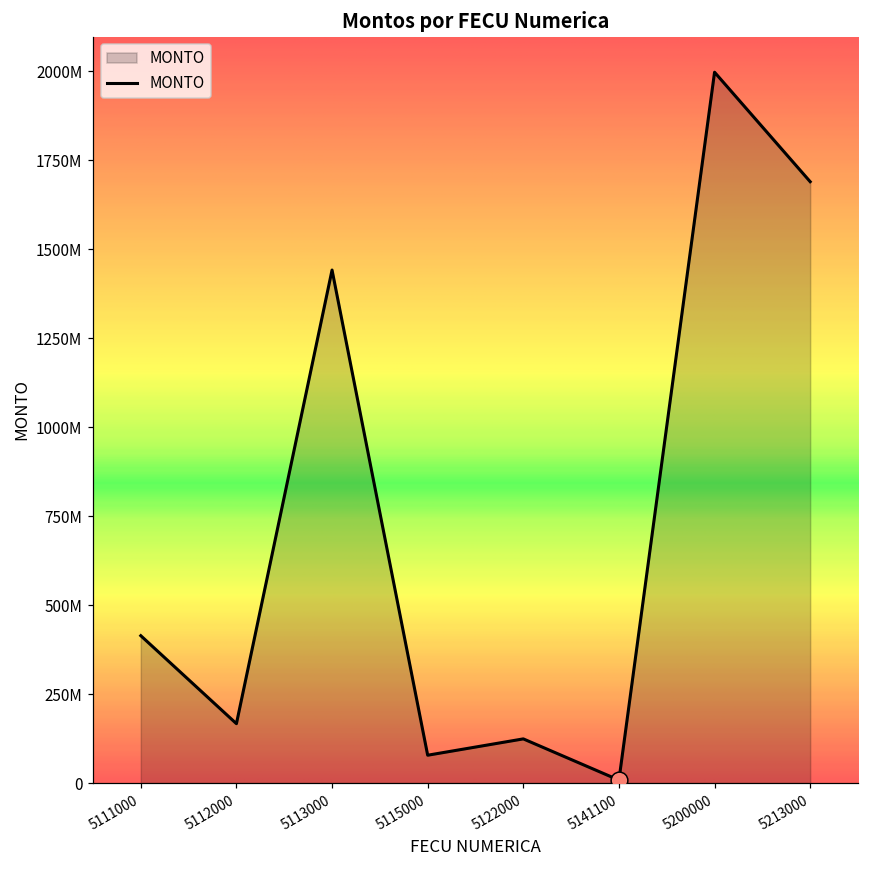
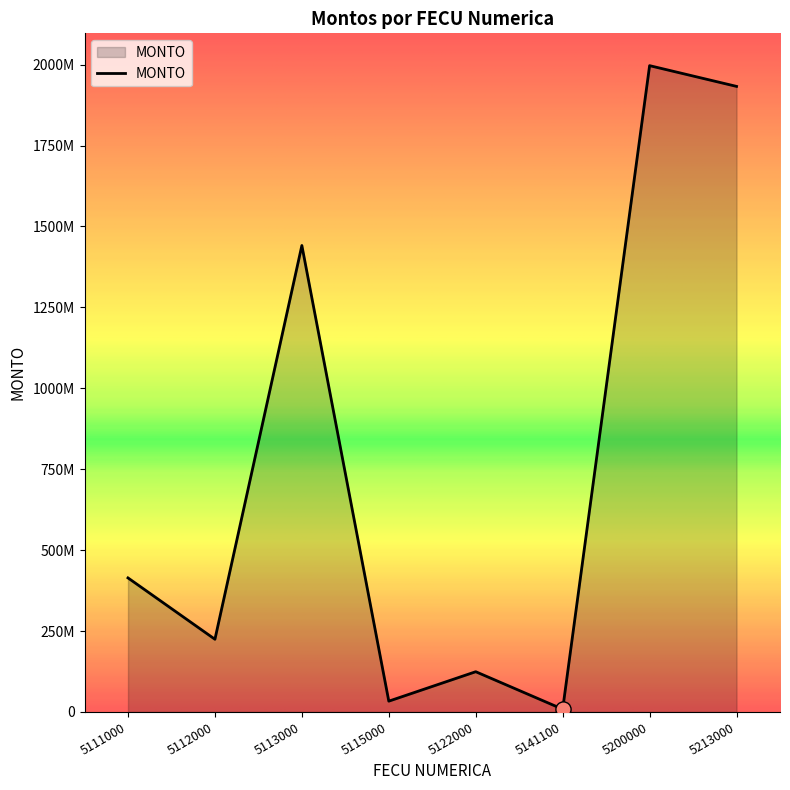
  {
    "MONTO": {
      "5111000": 410000000,
-     "5112000": 170000000,
+     "5112000": 220000000,
      "5113000": 1440000000,
-     "5115000": 80000000,
+     "5115000": 30000000,
      "5122000": 120000000,
      "5200000": 2000000000,
-     "5213000": 1690000000
+     "5213000": 1930000000
    }
  }
